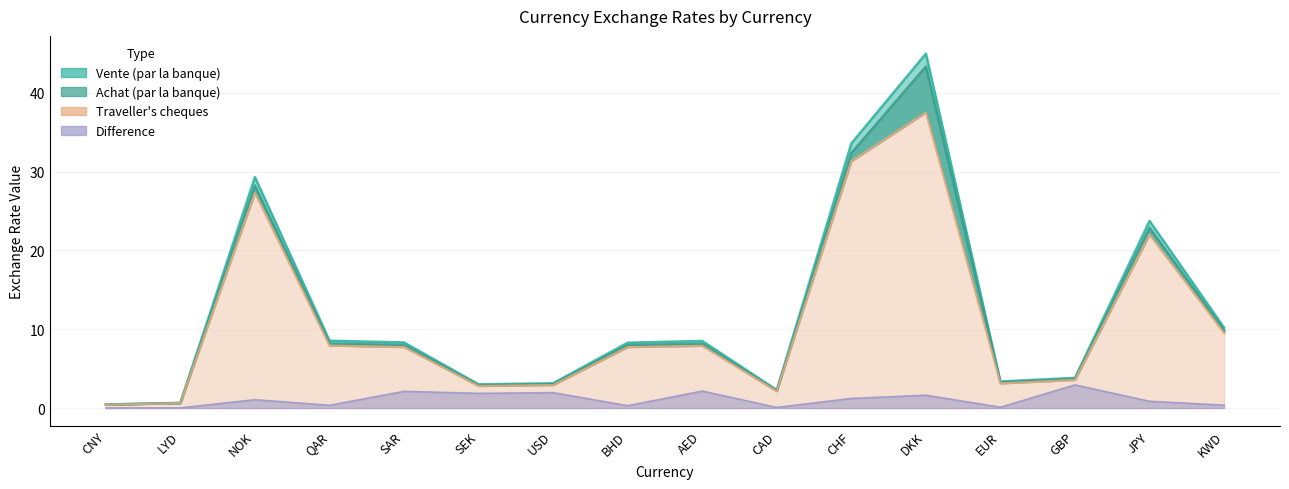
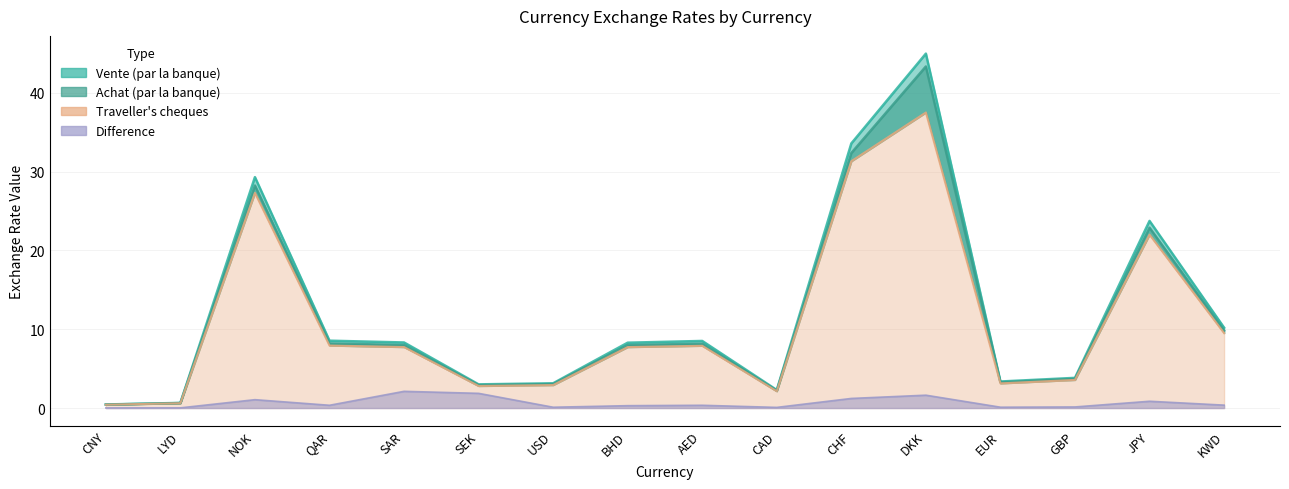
  {
    "Traveller's cheques": {
      "NOK": 27,
      "CHF": 31,
      "DKK": 38,
      "JPY": 22
    },
    "Difference": {
      "CNY": 0,
      "LYD": 0,
      "NOK": 1,
      "QAR": 0,
      "SAR": 2,
      "SEK": 2,
-     "USD": 2,
+     "USD": 0,
      "BHD": 0,
-     "AED": 2,
+     "AED": 0,
      "CAD": 0,
      "CHF": 1,
      "DKK": 2,
      "EUR": 0,
-     "GBP": 3,
+     "GBP": 0,
      "JPY": 1,
      "KWD": 0
    }
  }
